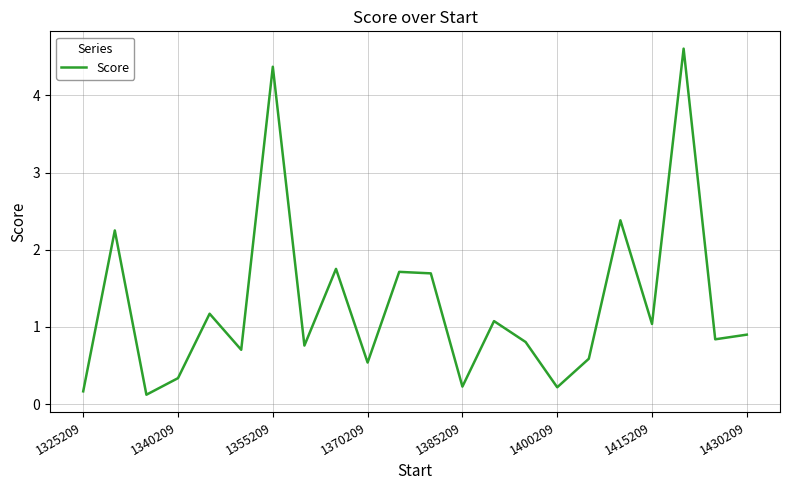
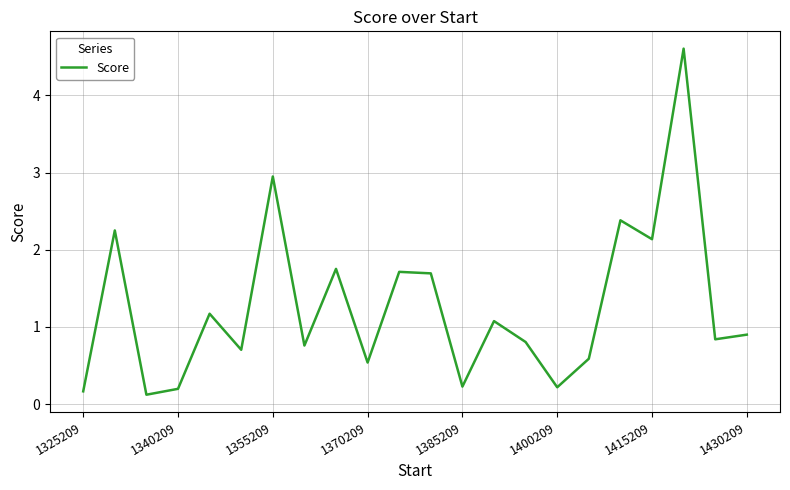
  {
    "1325209": 0.2,
-   "1340209": 0.3,
-   "1355209": 4.4,
+   "1340209": 0.2,
+   "1355209": 2.9,
    "1370209": 0.5,
    "1385209": 0.2,
    "1400209": 0.2,
-   "1415209": 1.0,
+   "1415209": 2.1,
    "1430209": 0.9
  }
